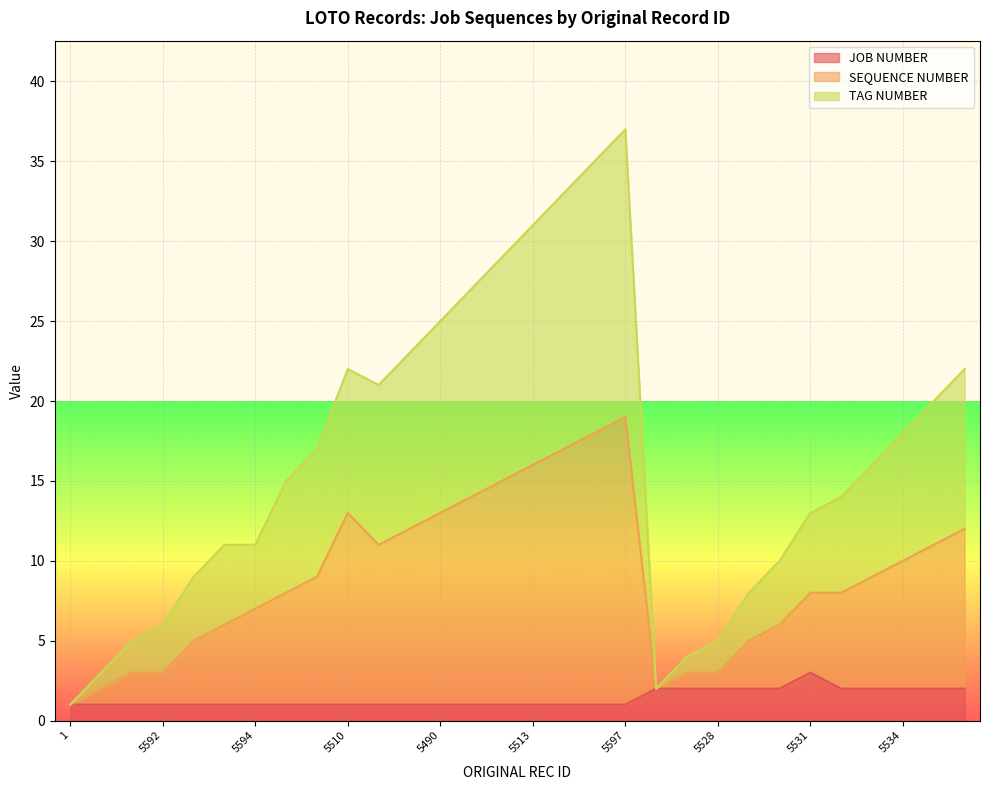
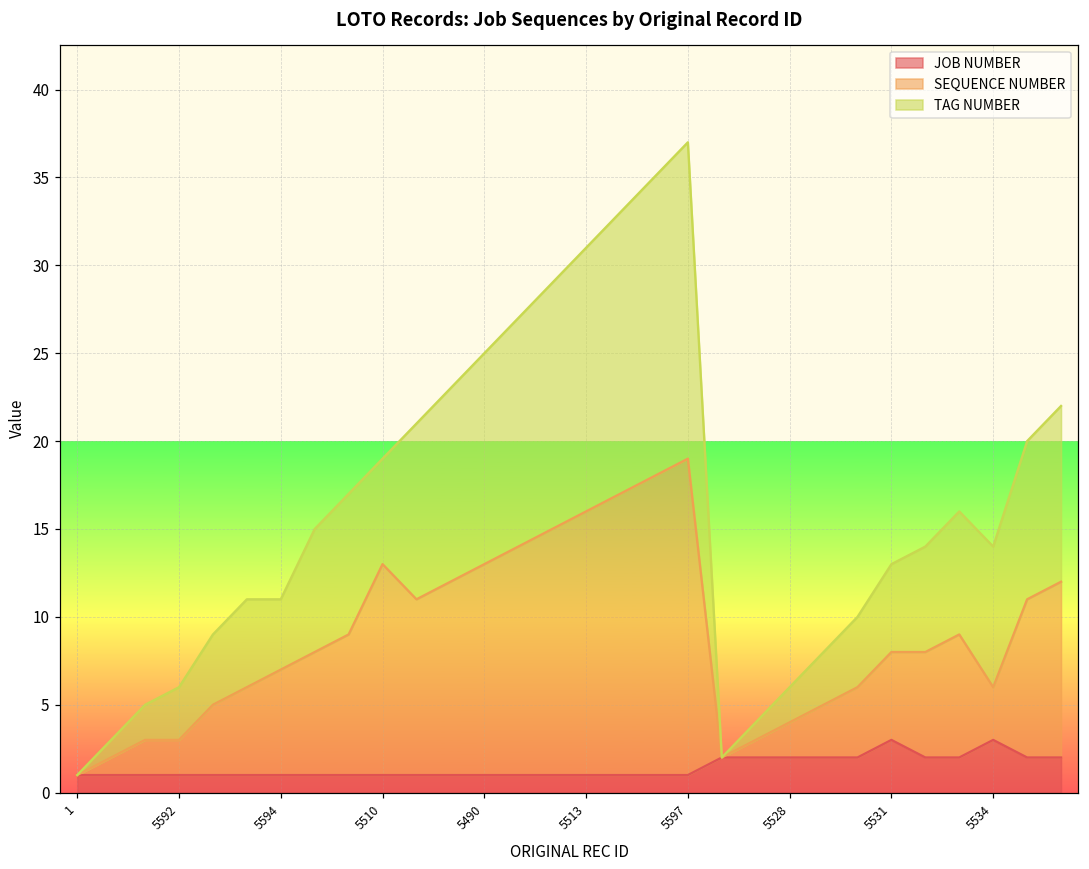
  {
    "JOB NUMBER": {
      "5592": 1,
      "5594": 1,
      "5510": 1,
      "5490": 1,
      "5513": 1,
      "5597": 1,
      "5528": 2,
      "5531": 3,
-     "5534": 2
+     "5534": 3
    },
    "SEQUENCE NUMBER": {
      "5592": 2,
      "5594": 6,
      "5510": 12,
      "5490": 12,
      "5513": 15,
      "5597": 18,
-     "5528": 1,
+     "5528": 2,
      "5531": 5,
-     "5534": 8
+     "5534": 3
    },
    "TAG NUMBER": {
      "5592": 3,
      "5594": 4,
-     "5510": 9,
+     "5510": 6,
      "5490": 12,
      "5513": 15,
      "5597": 18,
      "5528": 2,
      "5531": 5,
      "5534": 8
    }
  }
